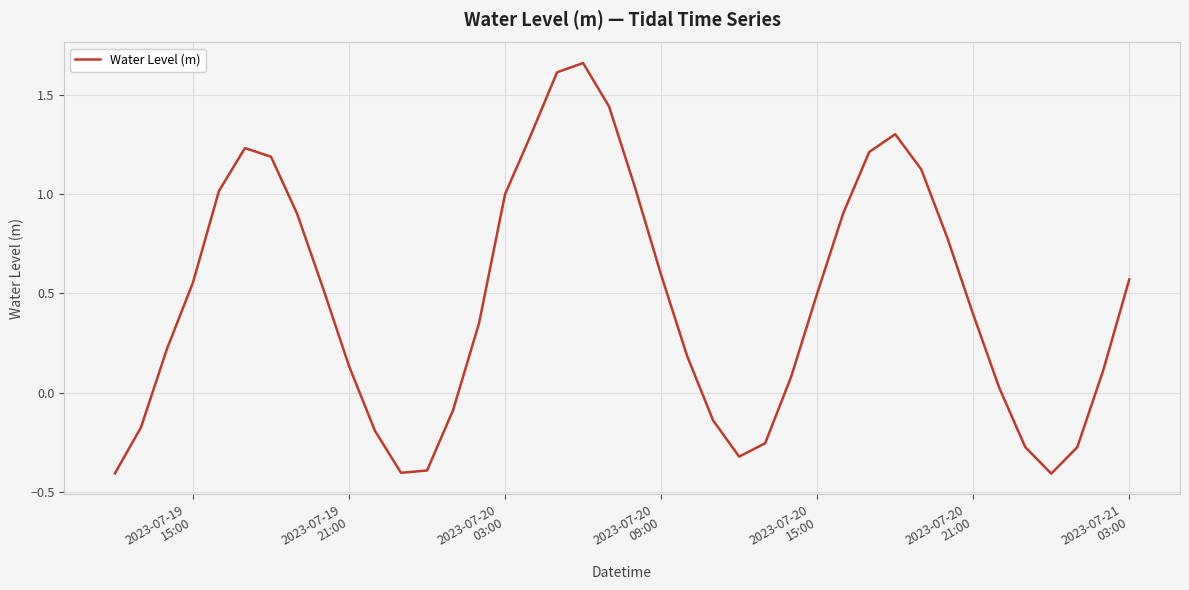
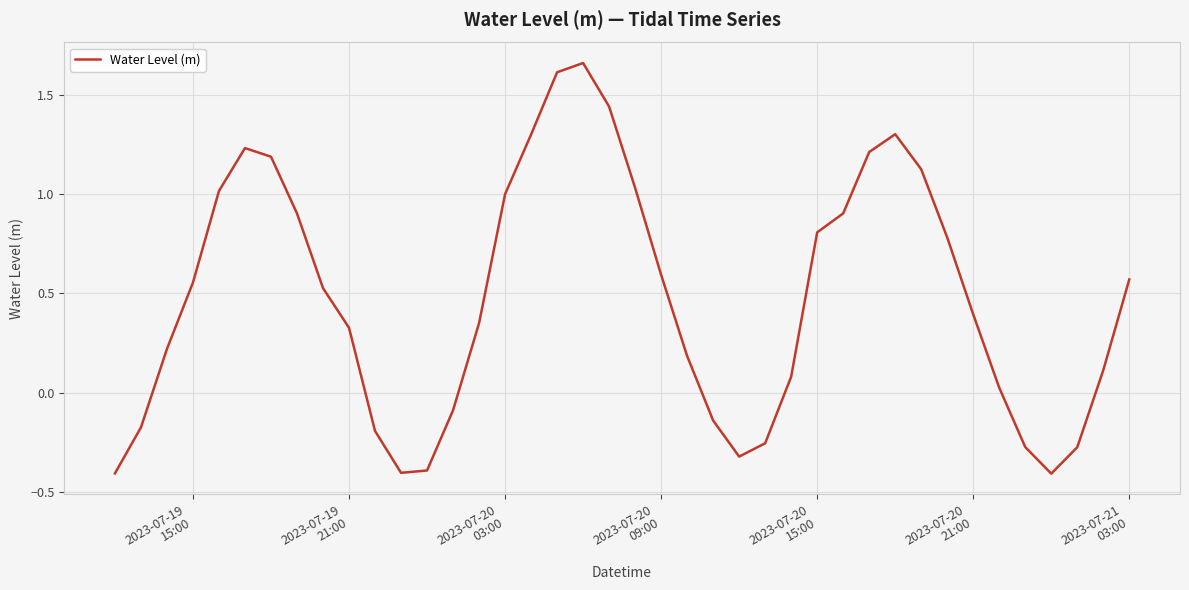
  {
    "2023-07-19 15:00": 0.55,
-   "2023-07-19 21:00": 0.13,
+   "2023-07-19 21:00": 0.33,
    "2023-07-20 03:00": 1.00,
    "2023-07-20 09:00": 0.59,
-   "2023-07-20 15:00": 0.50,
+   "2023-07-20 15:00": 0.81,
    "2023-07-20 21:00": 0.39,
    "2023-07-21 03:00": 0.57
  }
